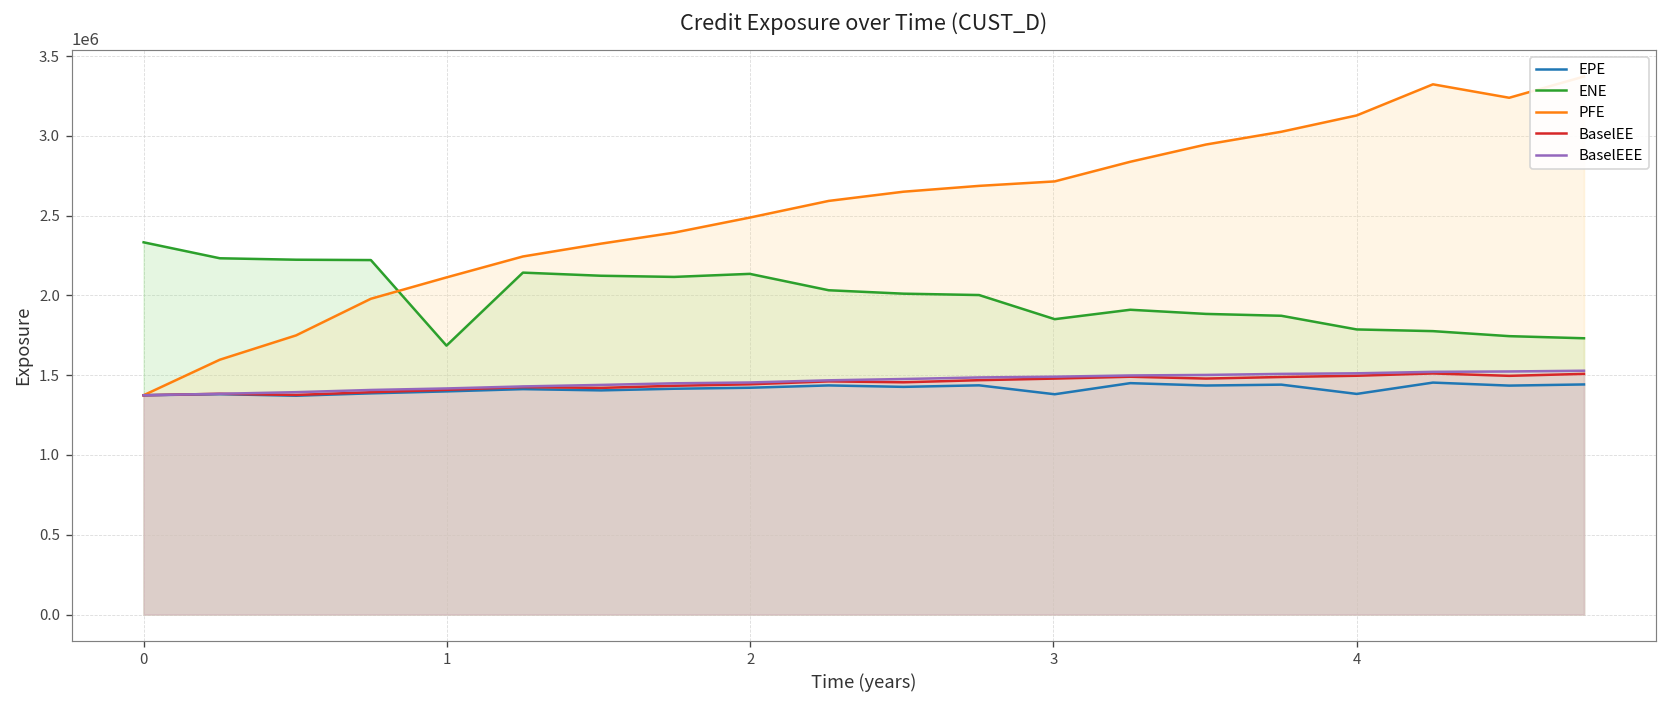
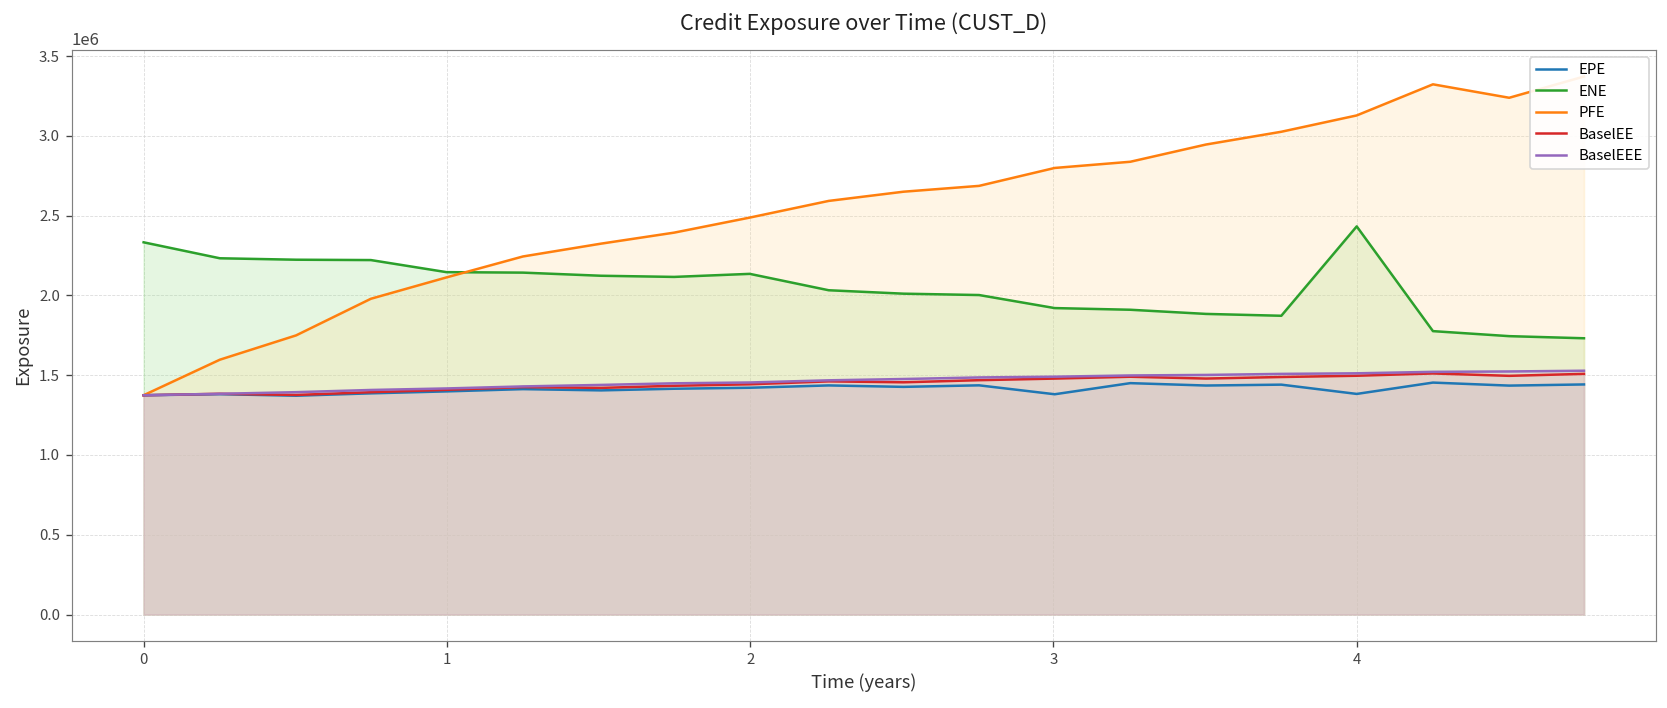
  {
    "EPE": {
      "2": 1420000,
      "3": 1380000,
      "4": 1380000
    },
    "ENE": {
      "0": 2330000,
-     "1": 1690000,
+     "1": 2150000,
      "2": 2140000,
-     "3": 1850000,
-     "4": 1790000
+     "3": 1920000,
+     "4": 2430000
    },
    "PFE": {
      "1": 2110000,
      "2": 2490000,
-     "3": 2710000,
+     "3": 2800000,
      "4": 3130000
    }
  }
